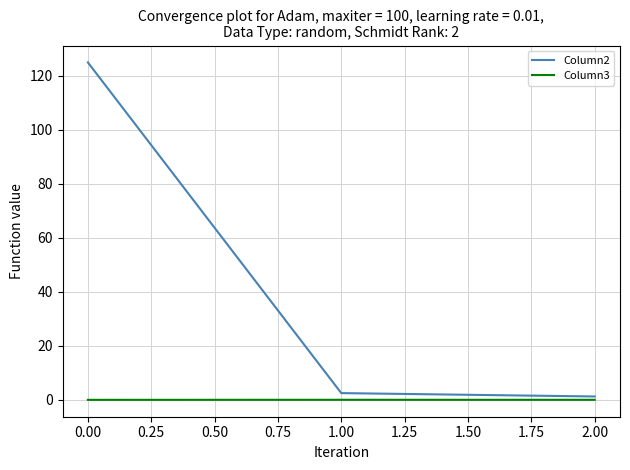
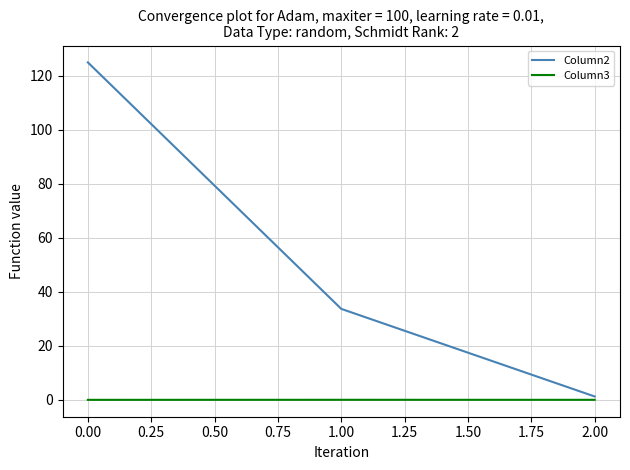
  {
    "Column2": {
      "0.00": 125,
-     "1.00": 3,
+     "1.00": 34,
      "2.00": 1
    },
    "Column3": {
      "0.00": 0,
      "1.00": 0,
      "2.00": 0
    }
  }
